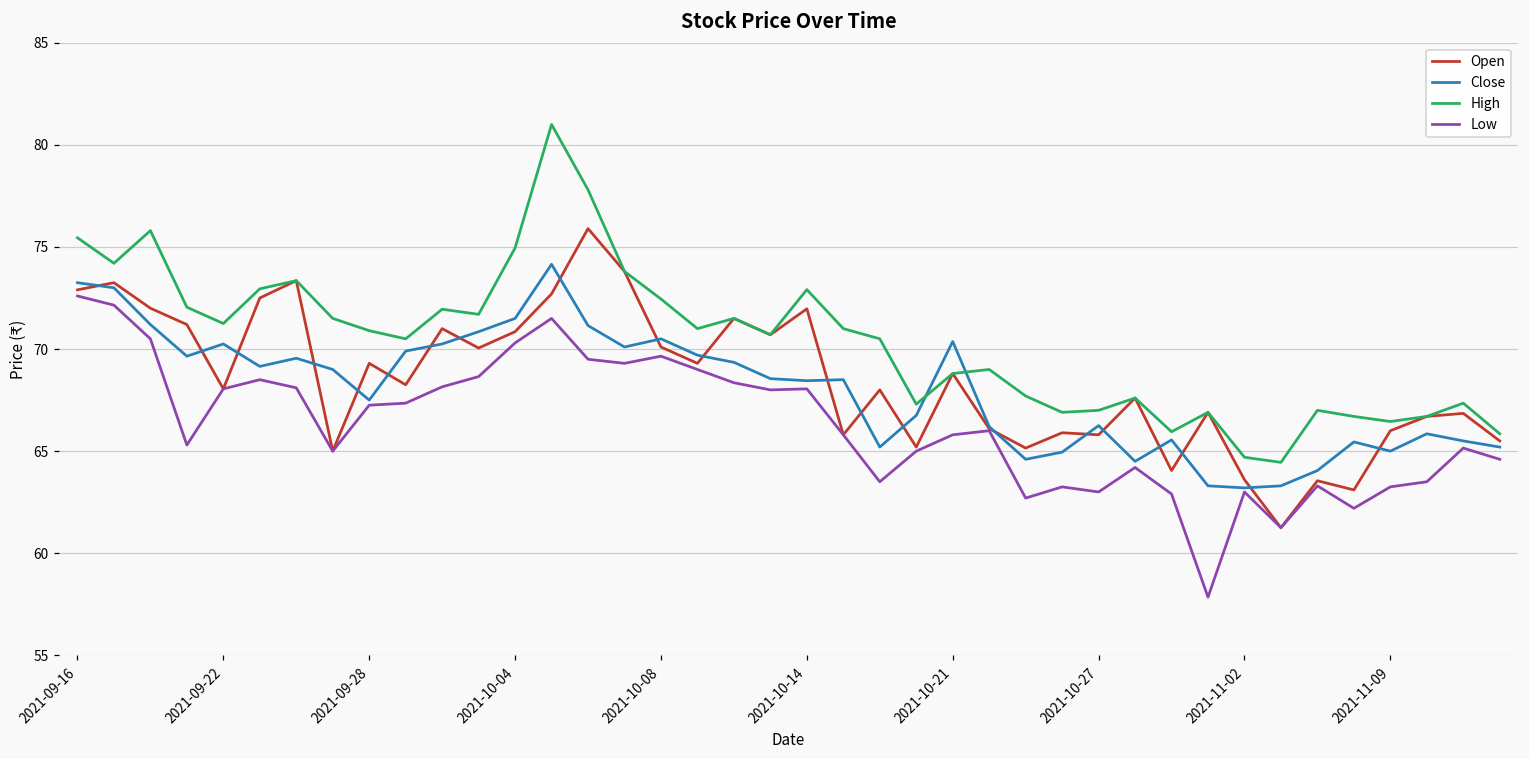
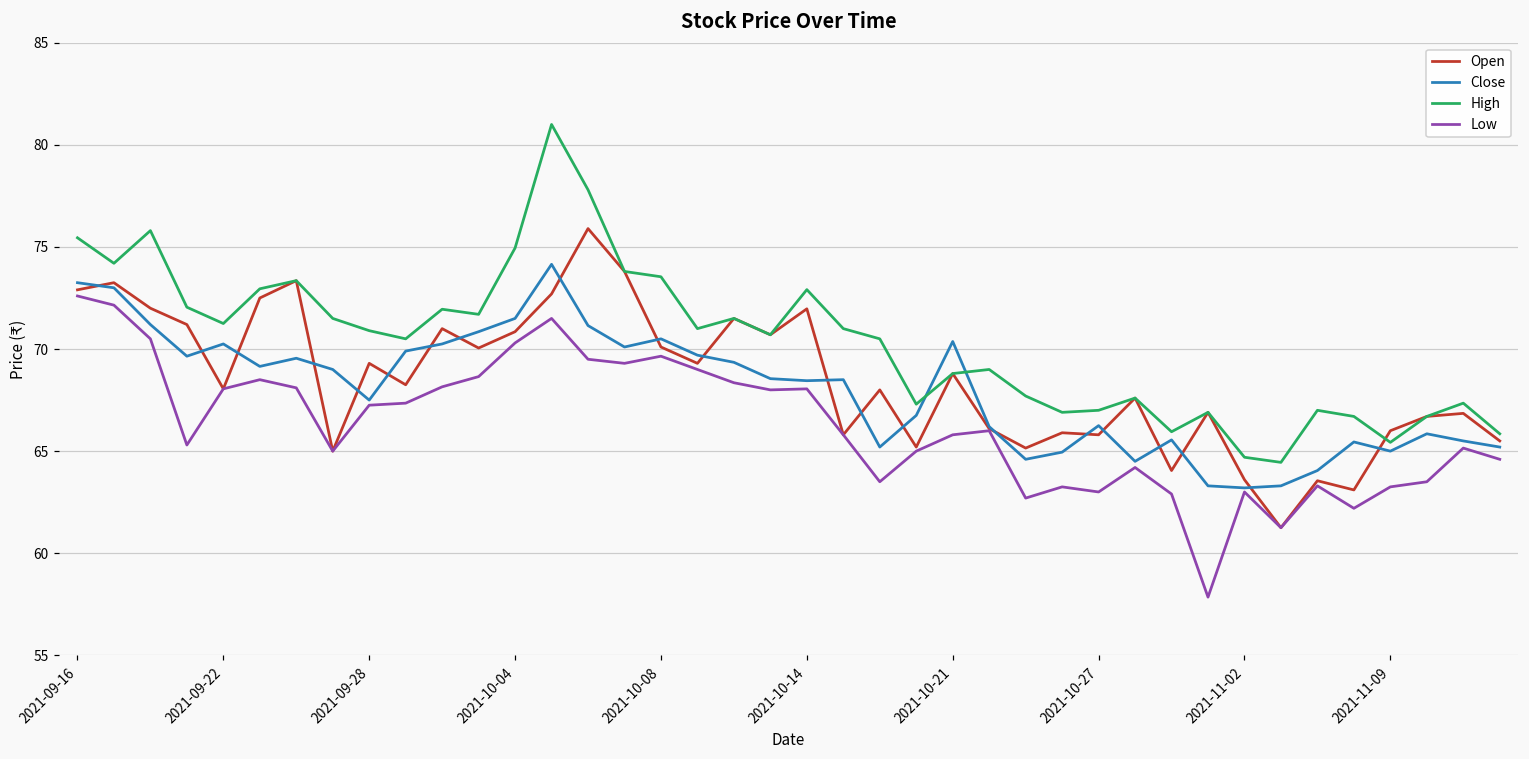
  {
    "Open": {
      "2021-09-16": 72.9,
      "2021-09-28": 69.3,
      "2021-10-04": 70.9,
      "2021-10-08": 70.1,
      "2021-10-14": 72.0,
      "2021-10-27": 65.8,
      "2021-11-02": 63.6,
      "2021-11-09": 66.0
    },
    "Close": {
      "2021-09-16": 73.3,
      "2021-09-22": 70.3,
      "2021-09-28": 67.5,
      "2021-10-04": 71.5,
      "2021-10-08": 70.5,
      "2021-10-14": 68.5,
      "2021-10-21": 70.4,
      "2021-10-27": 66.3,
      "2021-11-02": 63.2,
      "2021-11-09": 65.0
    },
    "High": {
      "2021-09-16": 75.5,
      "2021-09-22": 71.3,
      "2021-09-28": 70.9,
      "2021-10-04": 75.0,
-     "2021-10-08": 72.5,
+     "2021-10-08": 73.5,
      "2021-10-14": 72.9,
      "2021-10-27": 67.0,
      "2021-11-02": 64.7,
-     "2021-11-09": 66.5
+     "2021-11-09": 65.4
    },
    "Low": {
      "2021-09-16": 72.6,
      "2021-09-28": 67.3,
      "2021-10-04": 70.3,
      "2021-10-08": 69.7,
      "2021-10-14": 68.1,
      "2021-10-21": 65.8,
      "2021-10-27": 63.0,
      "2021-11-02": 63.0,
      "2021-11-09": 63.3
    }
  }
